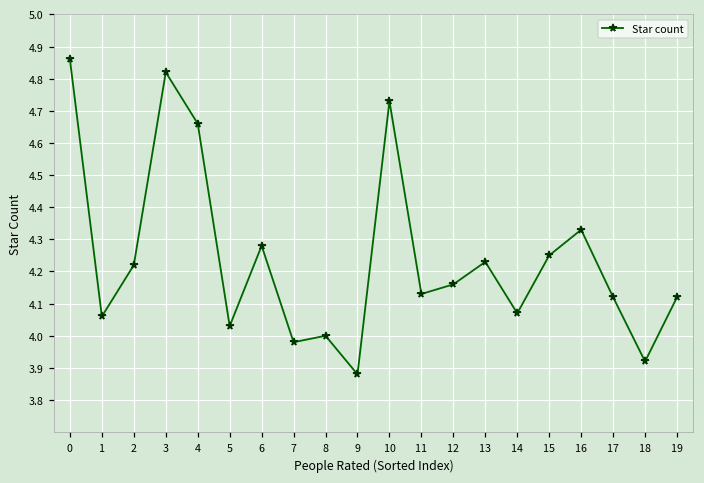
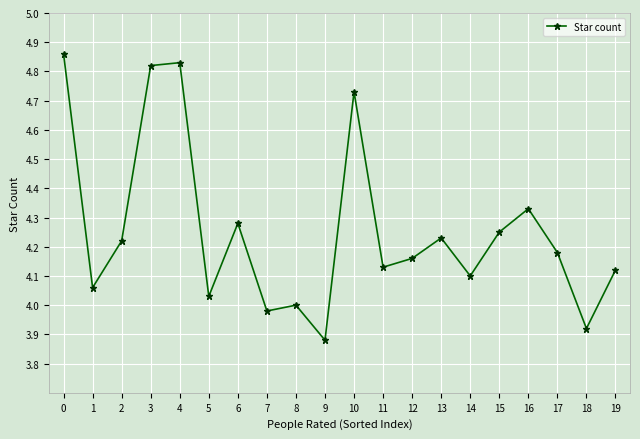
  {
    "0": 4.86,
    "1": 4.06,
    "2": 4.22,
    "3": 4.82,
-   "4": 4.66,
+   "4": 4.83,
    "5": 4.03,
    "6": 4.28,
    "7": 3.98,
    "8": 4.00,
    "9": 3.88,
    "10": 4.73,
    "11": 4.13,
    "12": 4.16,
    "13": 4.23,
-   "14": 4.07,
+   "14": 4.10,
    "15": 4.25,
    "16": 4.33,
-   "17": 4.12,
+   "17": 4.18,
    "18": 3.92,
    "19": 4.12
  }
